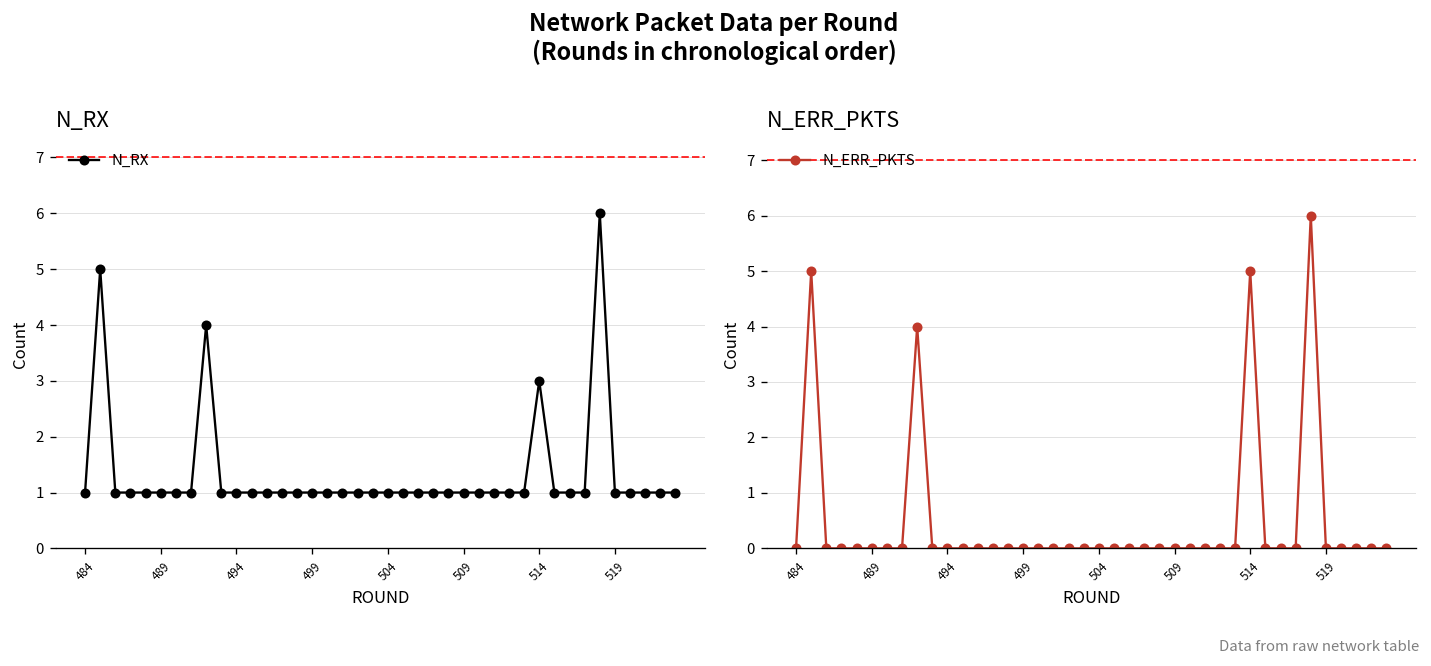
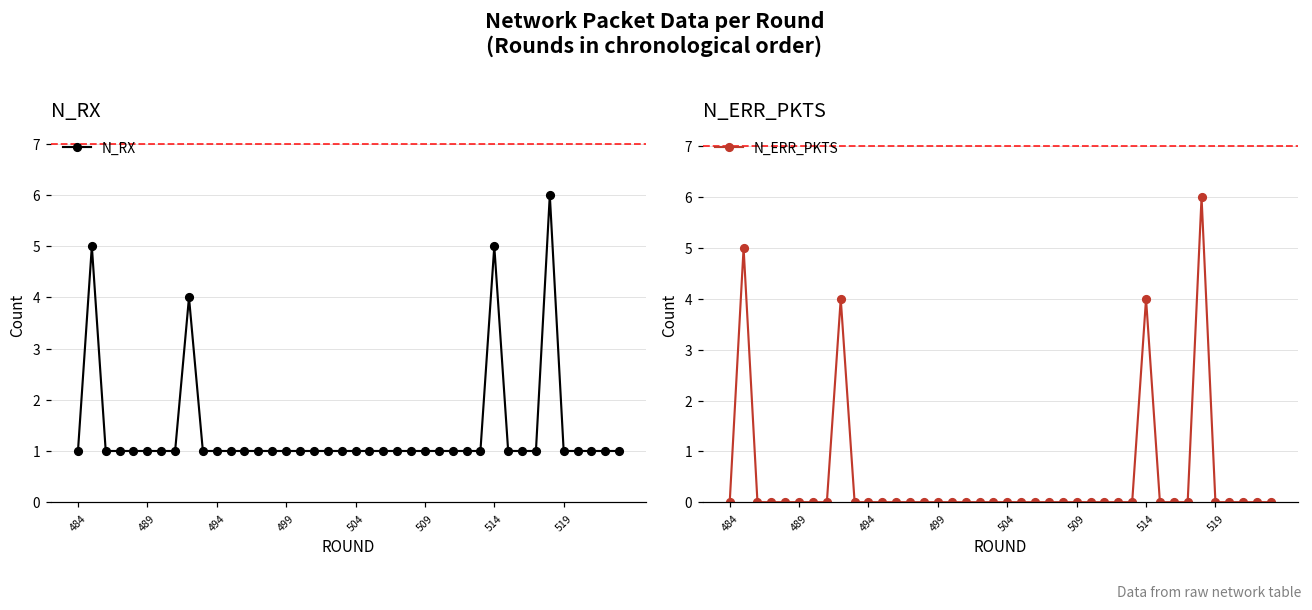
  {
    "N_RX": {
      "484": 1,
      "489": 1,
      "494": 1,
      "499": 1,
      "504": 1,
      "509": 1,
-     "514": 3,
+     "514": 5,
      "519": 1
    },
    "N_ERR_PKTS": {
      "484": 0,
      "489": 0,
      "494": 0,
      "499": 0,
      "504": 0,
      "509": 0,
-     "514": 5,
+     "514": 4,
      "519": 0
    }
  }
